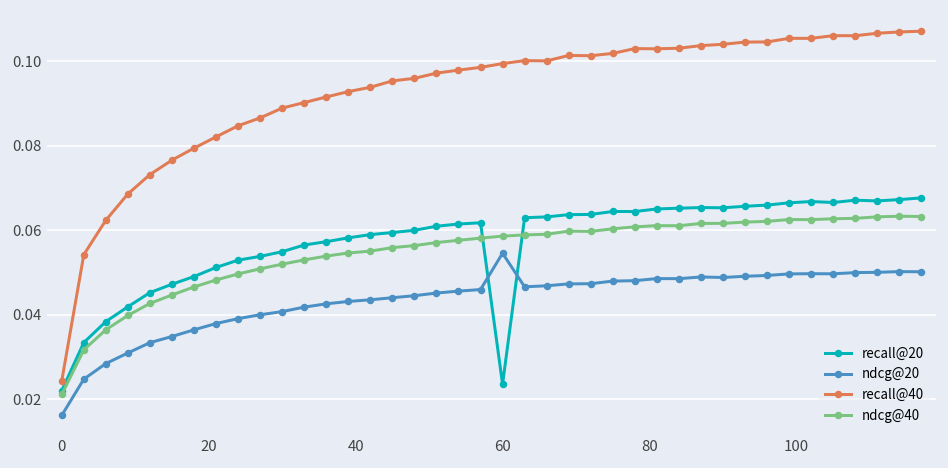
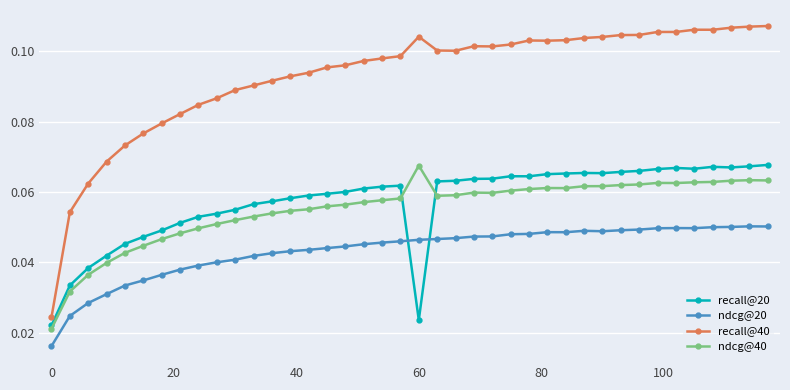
  {
    "recall@20": {
      "0": 0.022,
      "60": 0.024
    },
    "ndcg@20": {
      "0": 0.016,
-     "60": 0.055
+     "60": 0.046
    },
    "recall@40": {
      "0": 0.024,
-     "60": 0.099
+     "60": 0.104
    },
    "ndcg@40": {
      "0": 0.021,
-     "60": 0.059
+     "60": 0.067
    }
  }
